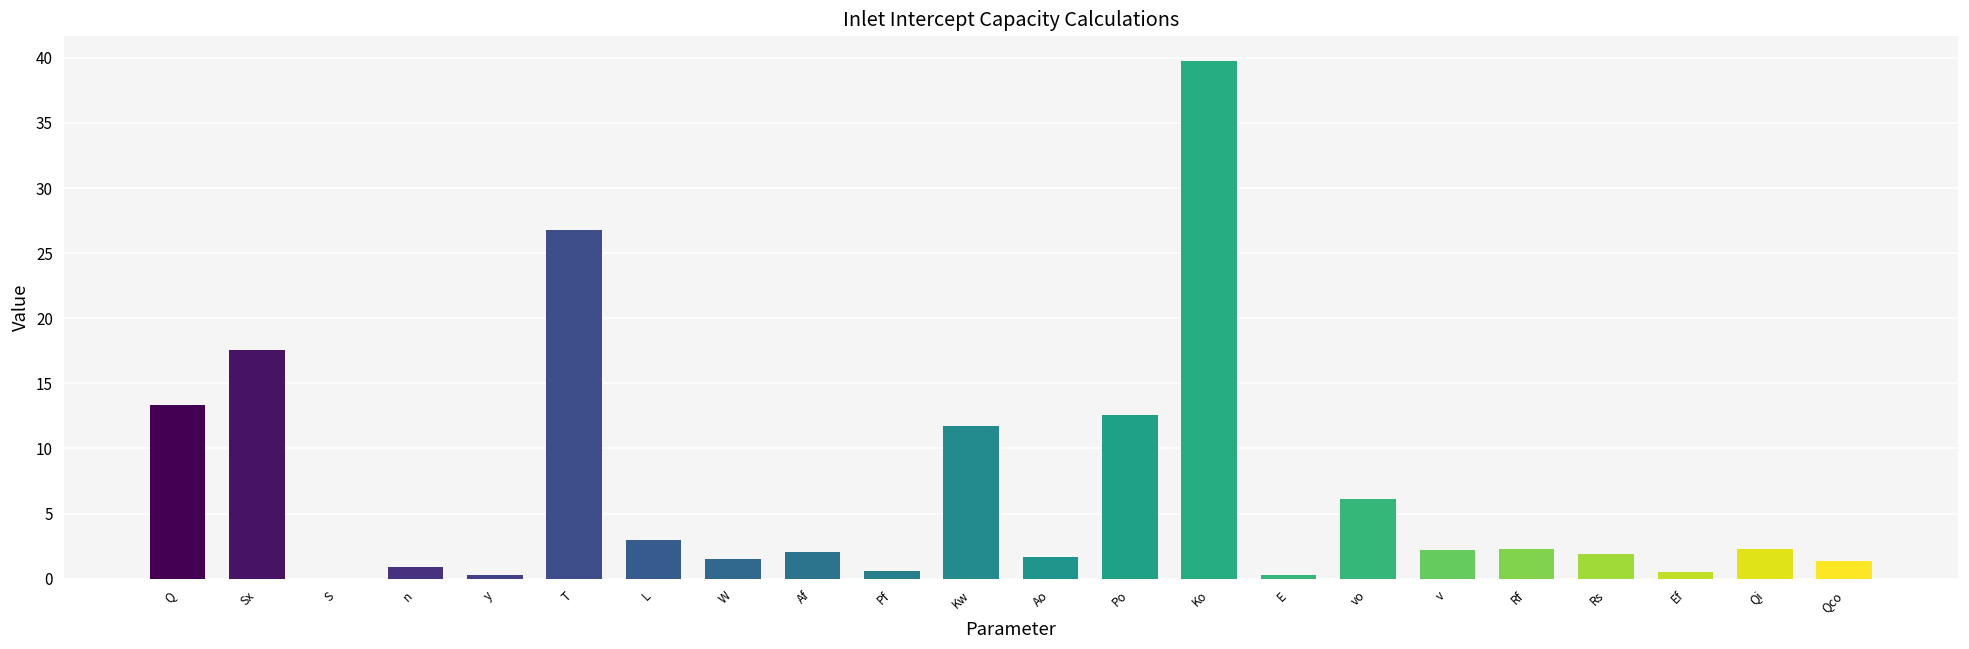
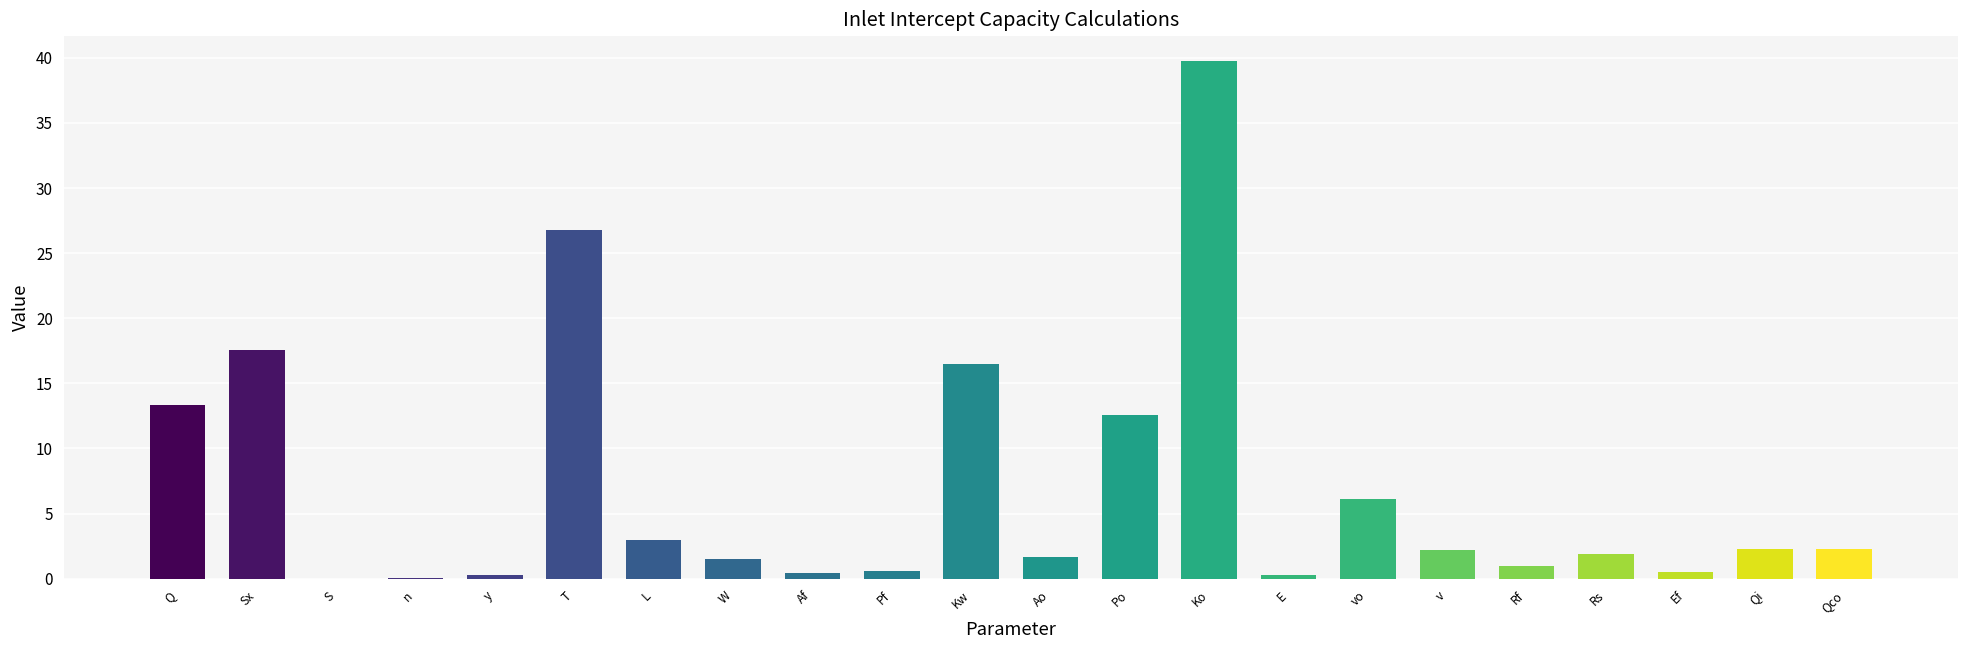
  {
    "Q": 13.4,
    "Sx": 17.6,
-   "n": 0.9,
+   "n": 0.0,
    "y": 0.3,
    "T": 26.8,
    "L": 3.0,
    "W": 1.5,
-   "Af": 2.0,
+   "Af": 0.4,
    "Pf": 0.6,
-   "Kw": 11.7,
+   "Kw": 16.5,
    "Ao": 1.7,
    "Po": 12.6,
    "Ko": 39.7,
    "E": 0.3,
    "vo": 6.1,
    "v": 2.2,
-   "Rf": 2.3,
+   "Rf": 1.0,
    "Rs": 1.9,
    "Ef": 0.5,
    "Qi": 2.3,
-   "Qco": 1.3
+   "Qco": 2.2
  }
